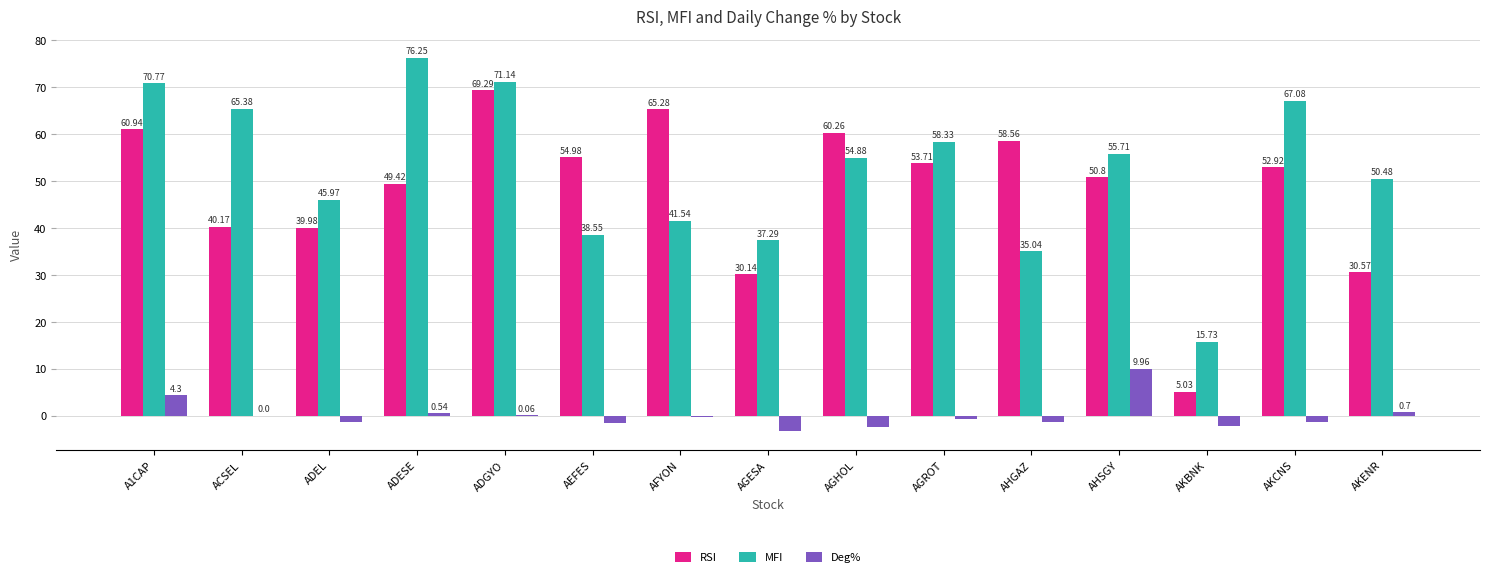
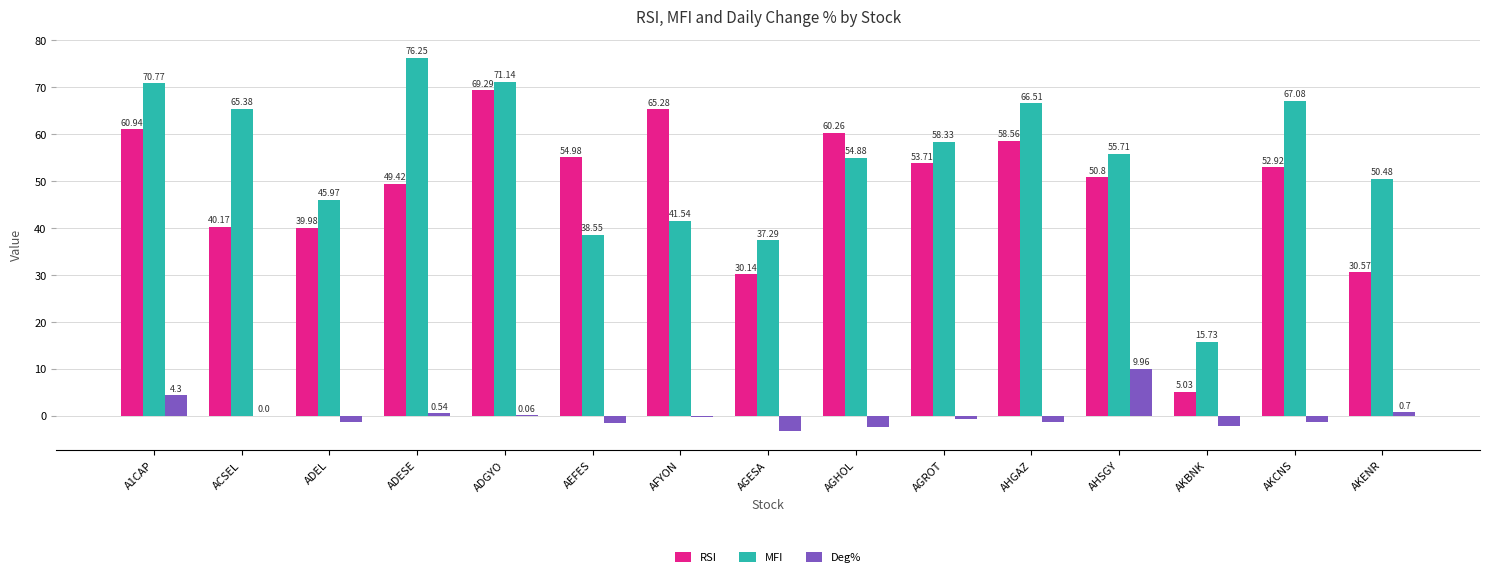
  {
    "RSI": {
      "A1CAP": 60.94,
      "ACSEL": 40.17,
      "ADEL": 39.98,
      "ADESE": 49.42,
      "ADGYO": 69.29,
      "AEFES": 54.98,
      "AFYON": 65.28,
      "AGESA": 30.14,
      "AGHOL": 60.26,
      "AGROT": 53.71,
      "AHGAZ": 58.56,
      "AHSGY": 50.8,
      "AKBNK": 5.03,
      "AKCNS": 52.92,
      "AKENR": 30.57
    },
    "MFI": {
      "A1CAP": 70.77,
      "ACSEL": 65.38,
      "ADEL": 45.97,
      "ADESE": 76.25,
      "ADGYO": 71.14,
      "AEFES": 38.55,
      "AFYON": 41.54,
      "AGESA": 37.29,
      "AGHOL": 54.88,
      "AGROT": 58.33,
-     "AHGAZ": 35.04,
+     "AHGAZ": 66.51,
      "AHSGY": 55.71,
      "AKBNK": 15.73,
      "AKCNS": 67.08,
      "AKENR": 50.48
    },
    "Deg%": {
      "A1CAP": 4.3,
      "ACSEL": 0.0,
      "ADESE": 0.54,
      "ADGYO": 0.06,
      "AHSGY": 9.96,
      "AKENR": 0.7
    }
  }
